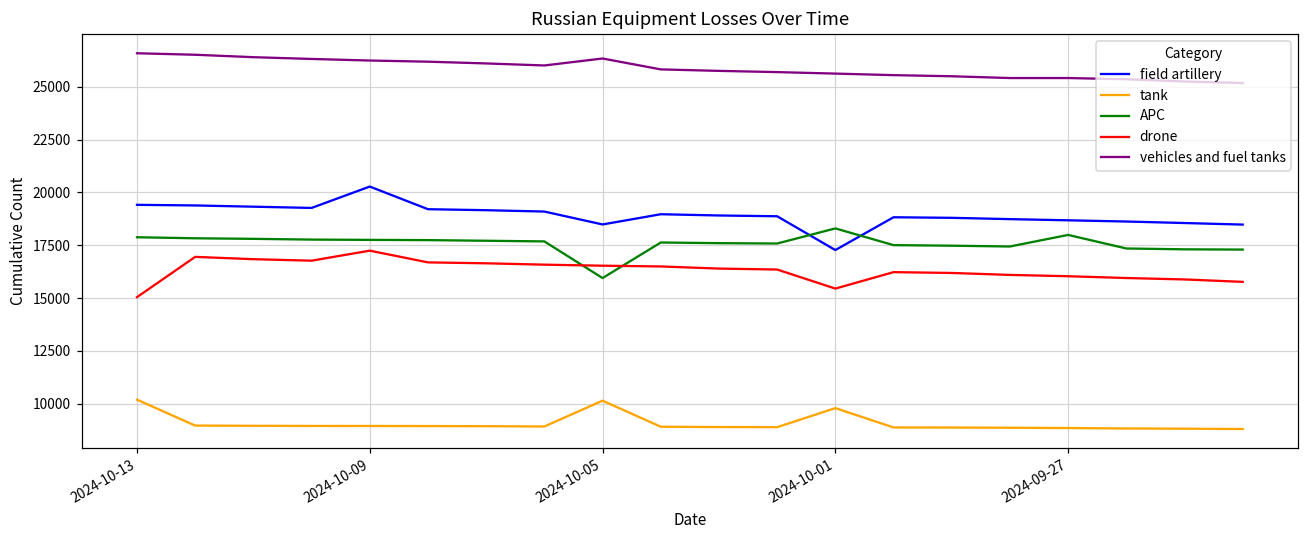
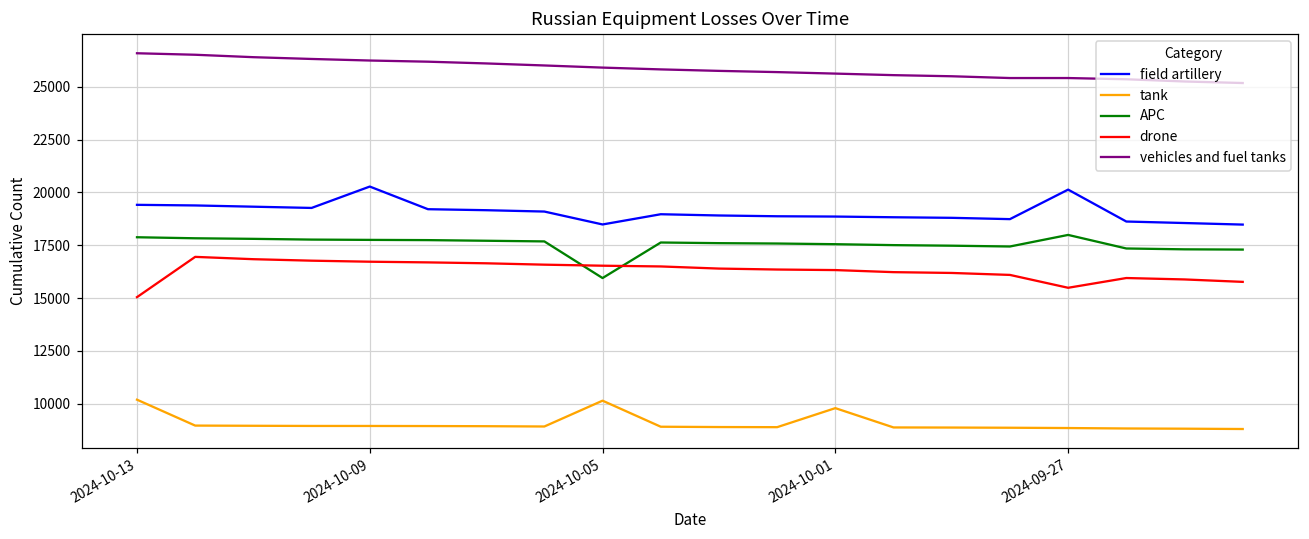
  {
    "field artillery": {
      "2024-10-13": 19400,
      "2024-10-09": 20300,
      "2024-10-05": 18500,
-     "2024-10-01": 17300,
-     "2024-09-27": 18700
+     "2024-10-01": 18900,
+     "2024-09-27": 20100
    },
    "tank": {
      "2024-10-13": 10200,
      "2024-10-09": 8900,
      "2024-10-05": 10100,
      "2024-10-01": 9800,
      "2024-09-27": 8800
    },
    "APC": {
      "2024-10-13": 17900,
      "2024-10-09": 17800,
      "2024-10-05": 15900,
-     "2024-10-01": 18300,
+     "2024-10-01": 17500,
      "2024-09-27": 18000
    },
    "drone": {
      "2024-10-13": 15000,
-     "2024-10-09": 17200,
+     "2024-10-09": 16700,
      "2024-10-05": 16500,
-     "2024-10-01": 15400,
-     "2024-09-27": 16000
+     "2024-10-01": 16300,
+     "2024-09-27": 15500
    },
    "vehicles and fuel tanks": {
      "2024-10-13": 26600,
      "2024-10-09": 26200,
-     "2024-10-05": 26300,
+     "2024-10-05": 25900,
      "2024-10-01": 25600,
      "2024-09-27": 25400
    }
  }
